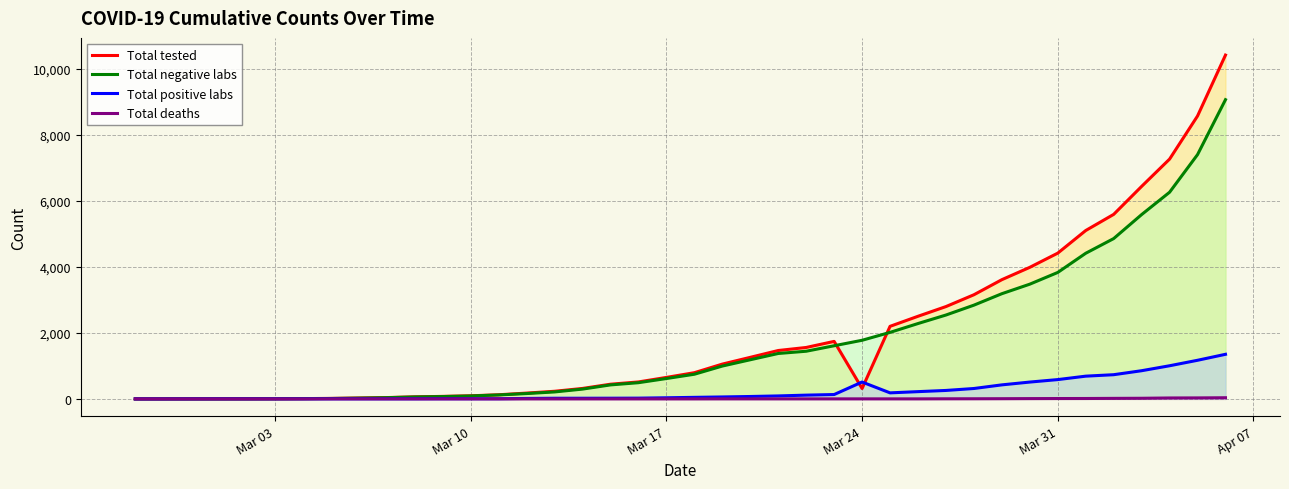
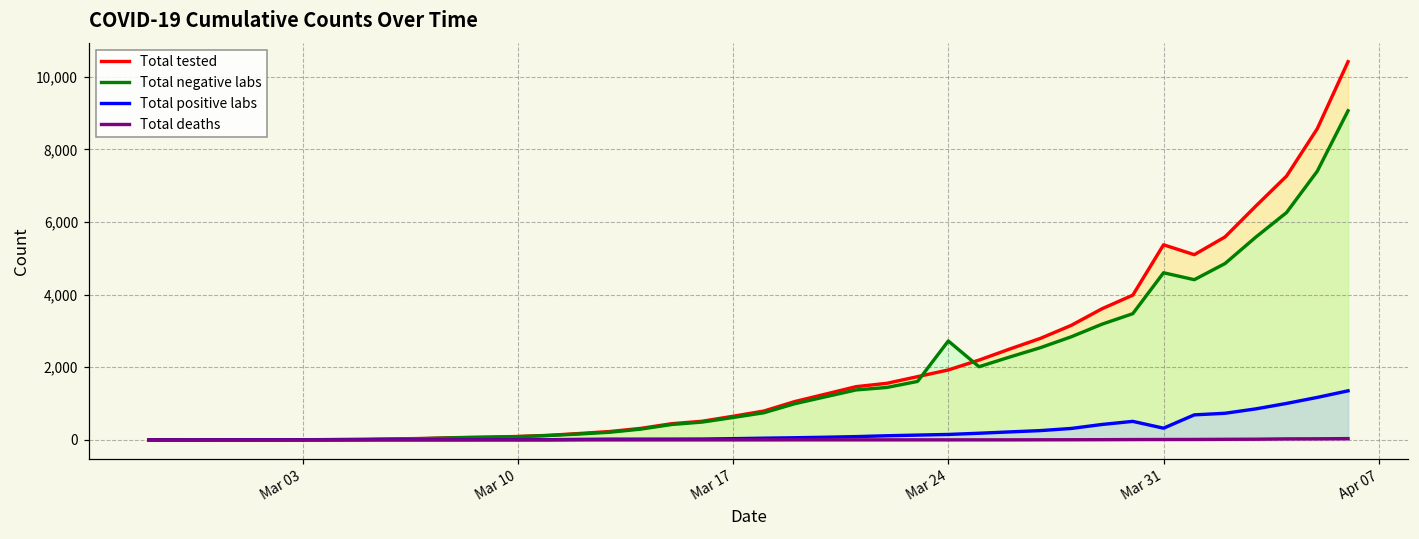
  {
    "Total tested": {
-     "Mar 24": "300",
-     "Mar 31": "4,400"
+     "Mar 24": "1,900",
+     "Mar 31": "5,400"
    },
    "Total negative labs": {
-     "Mar 24": "1,800",
-     "Mar 31": "3,800"
+     "Mar 24": "2,700",
+     "Mar 31": "4,600"
    },
    "Total positive labs": {
-     "Mar 24": "500",
-     "Mar 31": "600"
+     "Mar 24": "200",
+     "Mar 31": "300"
    },
    "Total deaths": {
      "Mar 24": "0",
      "Mar 31": "0"
    }
  }
